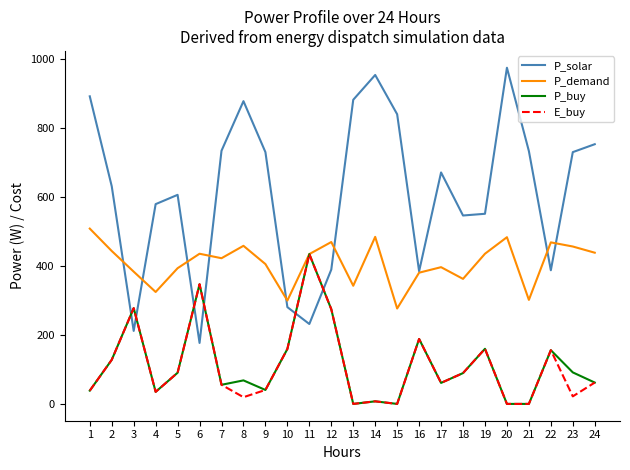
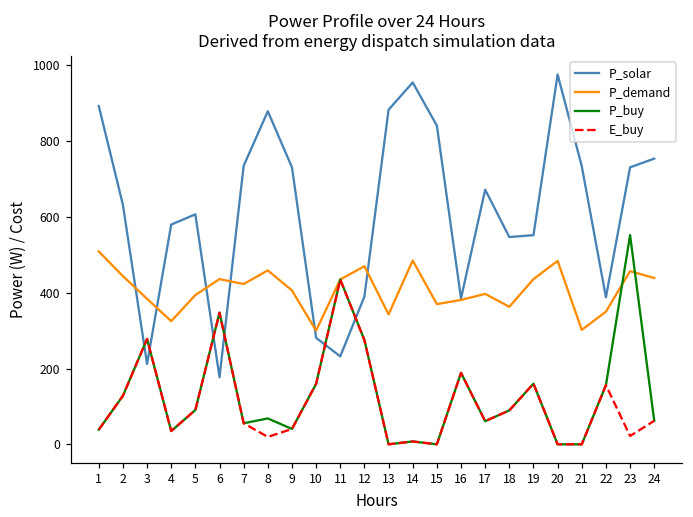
  {
    "P_solar": {
      "1": 890,
      "2": 630,
      "3": 210,
      "4": 580,
      "5": 610,
      "6": 180,
      "7": 740,
      "8": 880,
      "9": 730,
      "10": 280,
      "11": 230,
      "12": 390,
      "13": 880,
      "14": 960,
      "15": 840,
      "17": 670,
      "18": 550,
      "19": 550,
      "20": 980,
      "21": 730,
      "22": 390,
      "23": 730,
      "24": 750
    },
    "P_demand": {
      "1": 510,
      "2": 440,
      "3": 380,
      "4": 330,
      "5": 390,
      "6": 440,
      "7": 420,
      "8": 460,
      "9": 410,
      "10": 300,
      "12": 470,
      "13": 340,
      "14": 490,
-     "15": 280,
+     "15": 370,
      "17": 400,
      "18": 360,
      "19": 440,
      "20": 480,
      "21": 300,
-     "22": 470,
+     "22": 350,
      "23": 460,
      "24": 440
    },
    "P_buy": {
      "8": 70,
-     "23": 90
+     "23": 550
    },
    "E_buy": {
      "8": 20,
      "23": 20
    }
  }
